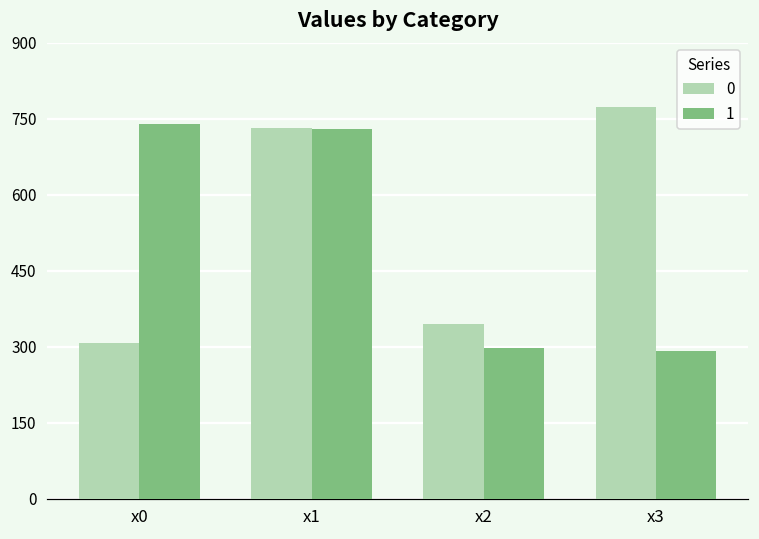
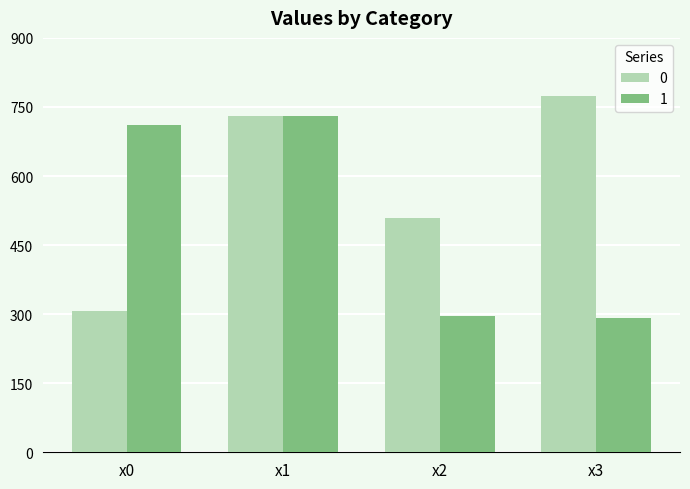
  {
    "0": {
      "x0": 310,
      "x1": 730,
-     "x2": 340,
+     "x2": 510,
      "x3": 770
    },
    "1": {
-     "x0": 740,
+     "x0": 710,
      "x1": 730,
      "x2": 300,
      "x3": 290
    }
  }
